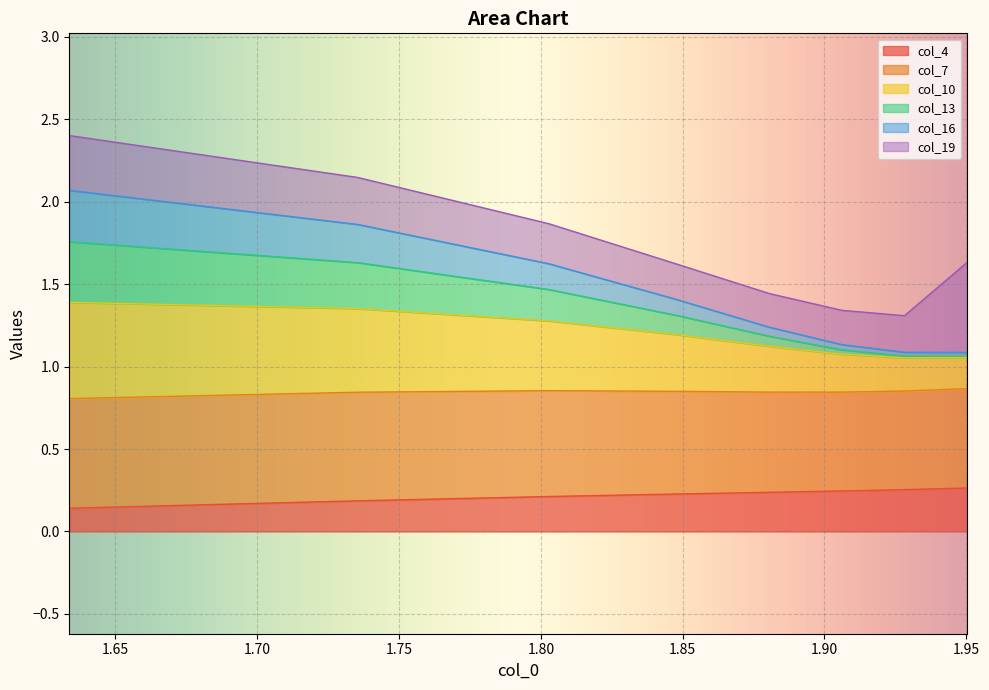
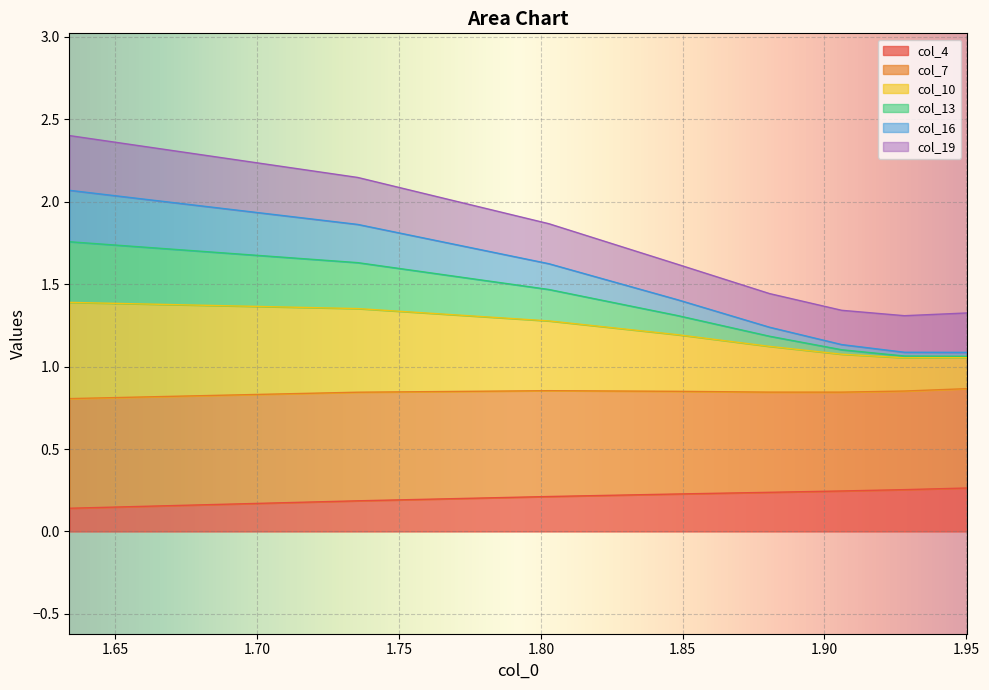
  {
    "col_16": {
      "1.95": 0.02
    },
    "col_19": {
-     "1.95": 0.55
+     "1.95": 0.24
    }
  }
